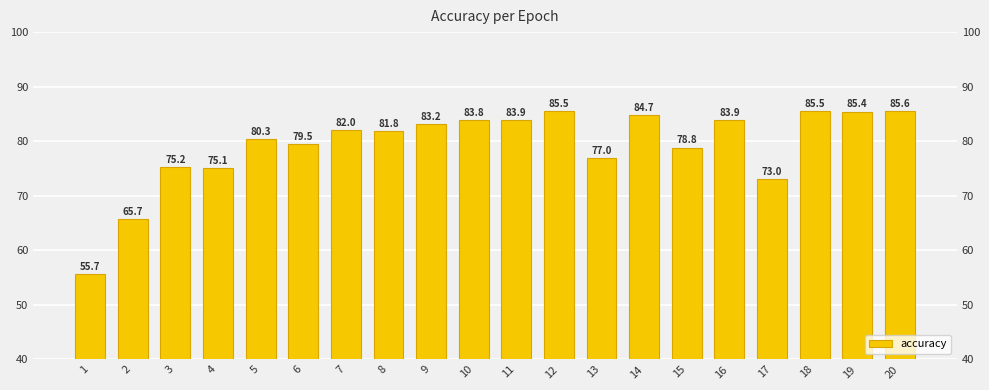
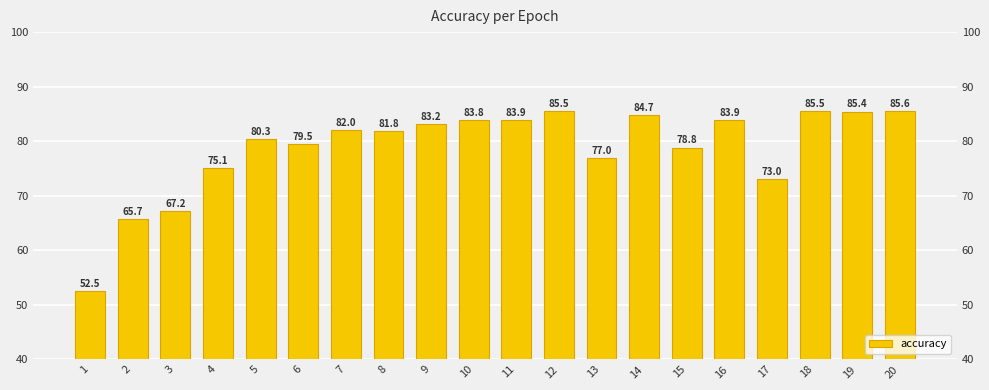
  {
-   "1": 55.7,
+   "1": 52.5,
    "2": 65.7,
-   "3": 75.2,
+   "3": 67.2,
    "4": 75.1,
    "5": 80.3,
    "6": 79.5,
    "7": 82.0,
    "8": 81.8,
    "9": 83.2,
    "10": 83.8,
    "11": 83.9,
    "12": 85.5,
    "13": 77.0,
    "14": 84.7,
    "15": 78.8,
    "16": 83.9,
    "17": 73.0,
    "18": 85.5,
    "19": 85.4,
    "20": 85.6
  }
